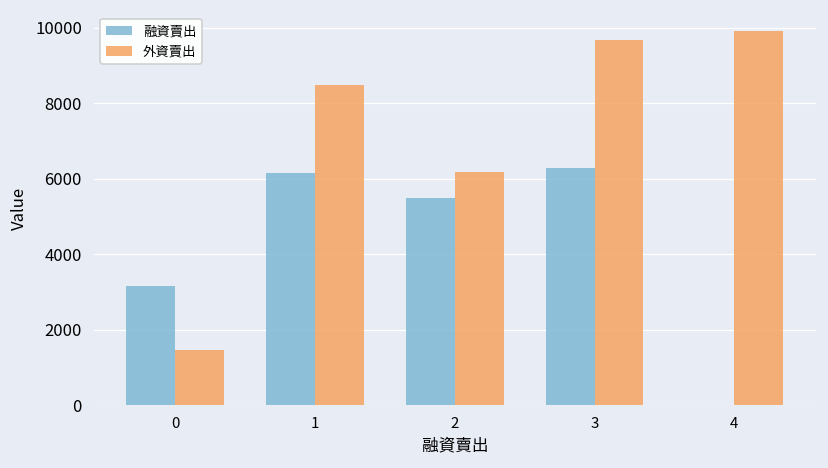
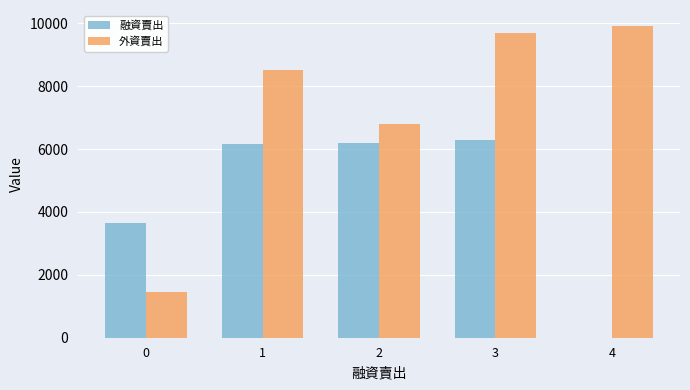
  {
    "融資賣出": {
-     "0": 3200,
+     "0": 3700,
      "1": 6200,
-     "2": 5500,
+     "2": 6200,
      "3": 6300,
      "4": 0
    },
    "外資賣出": {
      "0": 1500,
      "1": 8500,
-     "2": 6200,
+     "2": 6800,
      "3": 9700,
      "4": 9900
    }
  }
